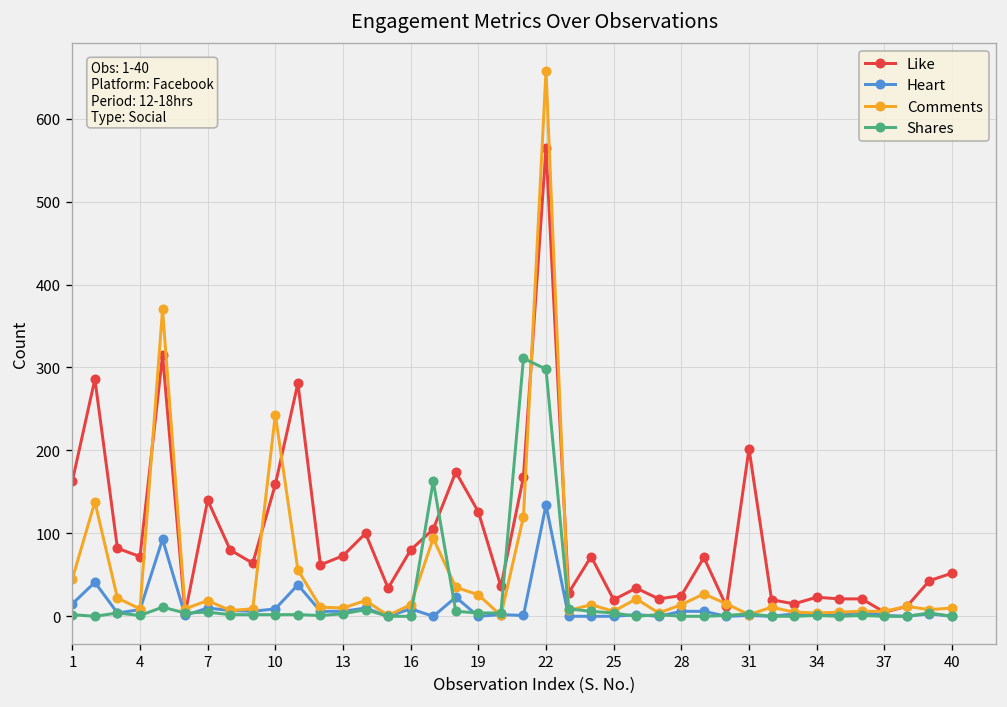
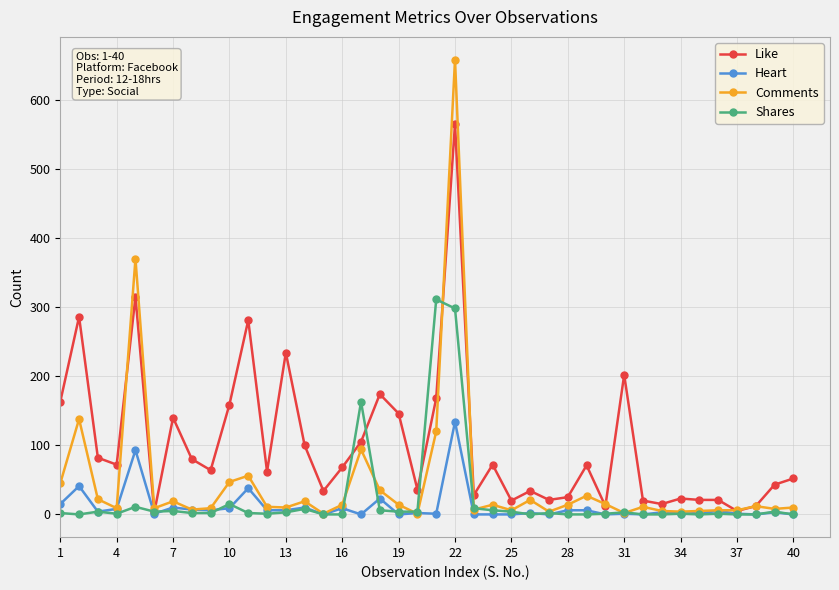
  {
    "Like": {
      "1": 160,
      "4": 70,
      "7": 140,
      "10": 160,
-     "13": 70,
-     "16": 80,
-     "19": 130,
+     "13": 230,
+     "16": 70,
+     "19": 150,
      "22": 570,
      "25": 20,
      "28": 30,
      "31": 200,
      "34": 20,
      "40": 50
    },
    "Heart": {
      "1": 20,
      "7": 10,
      "10": 10,
      "16": 10,
      "19": 0,
      "22": 130,
      "25": 0,
      "28": 10
    },
    "Comments": {
      "1": 50,
      "7": 20,
-     "10": 240,
+     "10": 50,
      "13": 10,
      "16": 10,
-     "19": 30,
+     "19": 10,
      "22": 660,
      "28": 10,
      "40": 10
    },
    "Shares": {
      "1": 0,
      "4": 0,
      "7": 10,
-     "10": 0,
+     "10": 20,
      "16": 0,
      "19": 0,
      "22": 300,
      "28": 0
    }
  }
